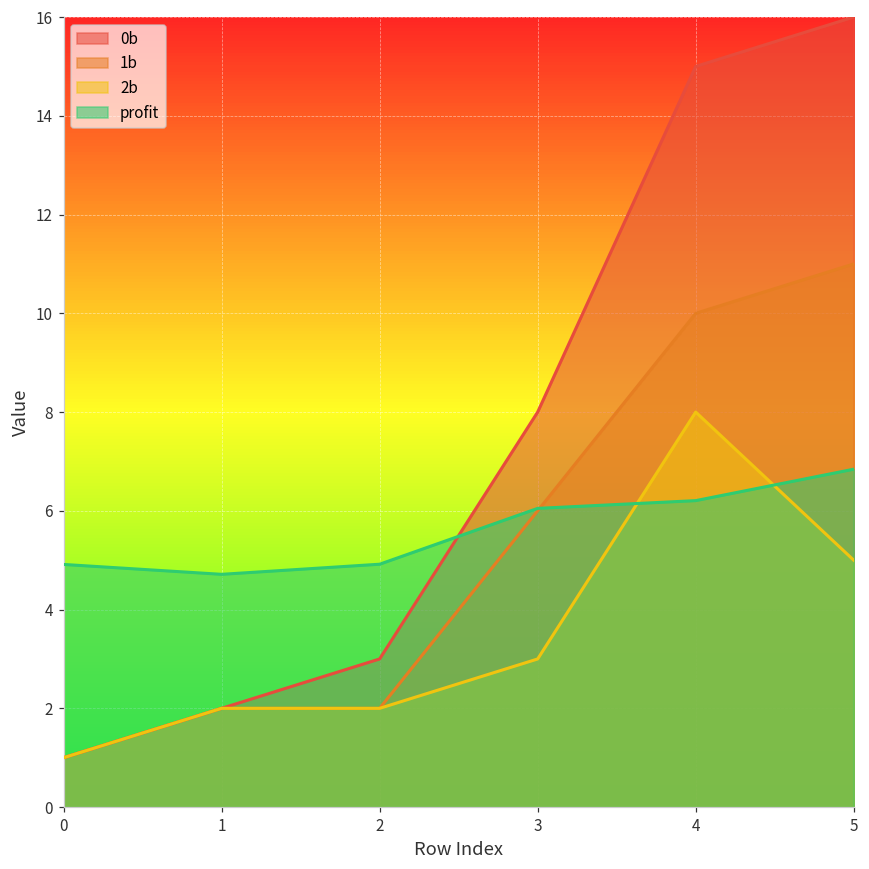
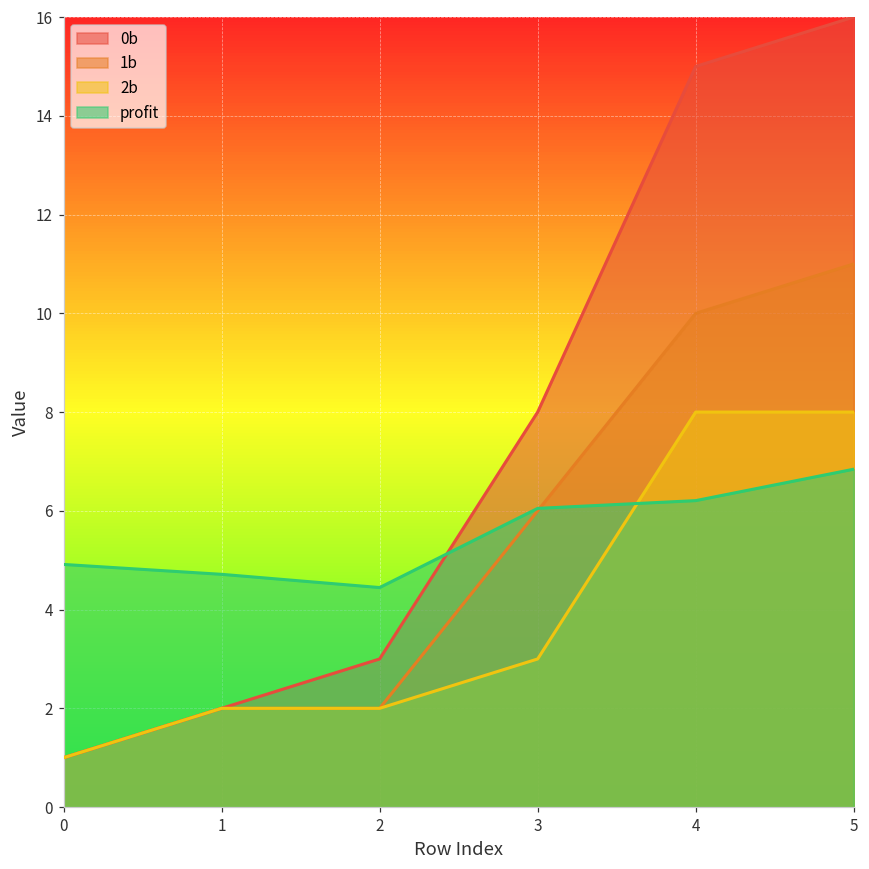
  {
    "2b": {
      "3": 3,
      "4": 8,
-     "5": 5
+     "5": 8
    },
    "profit": {
      "0": 4.9,
      "1": 4.7,
-     "2": 4.9,
+     "2": 4.4,
      "4": 6.2,
      "5": 6.8
    }
  }
